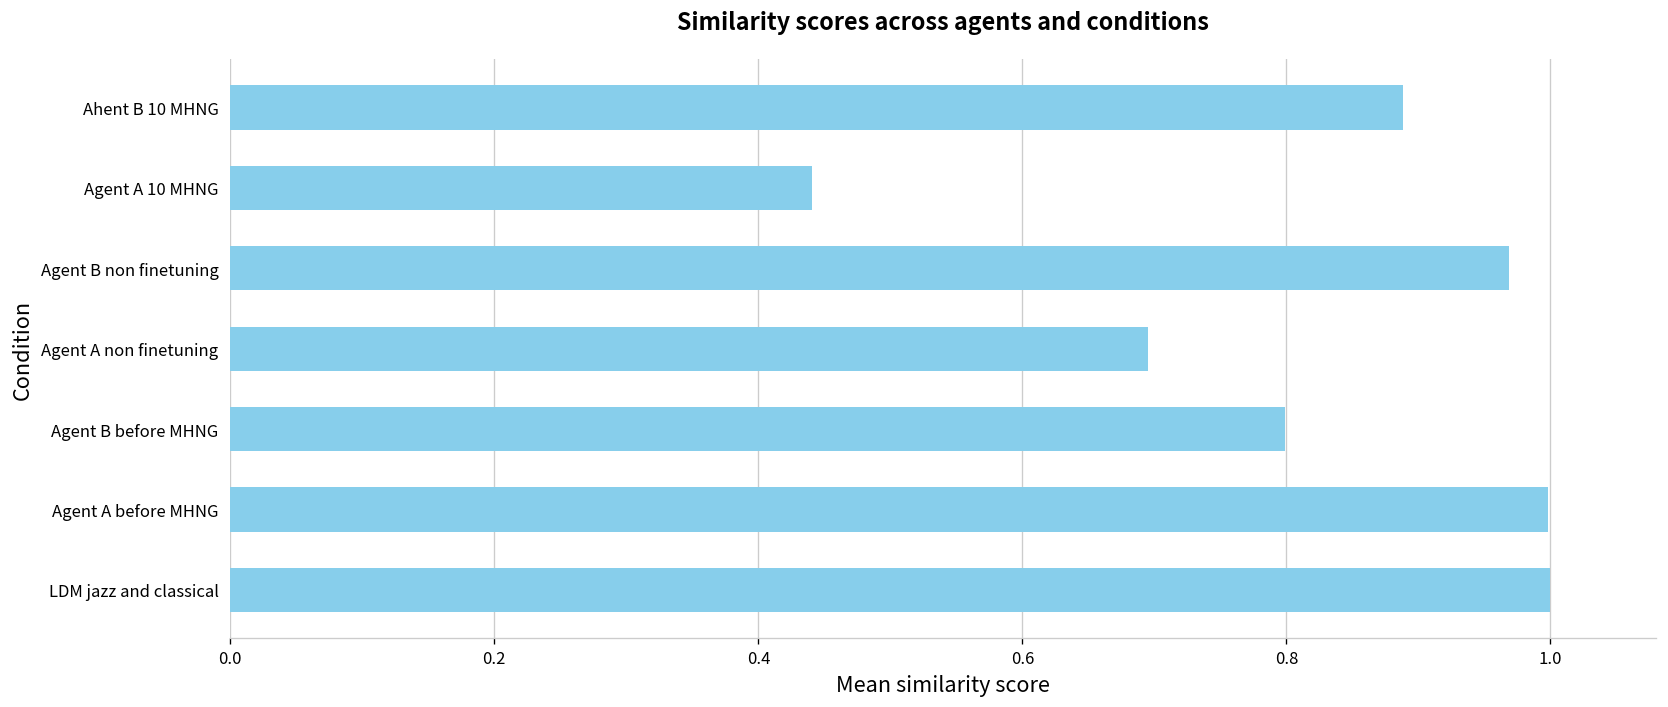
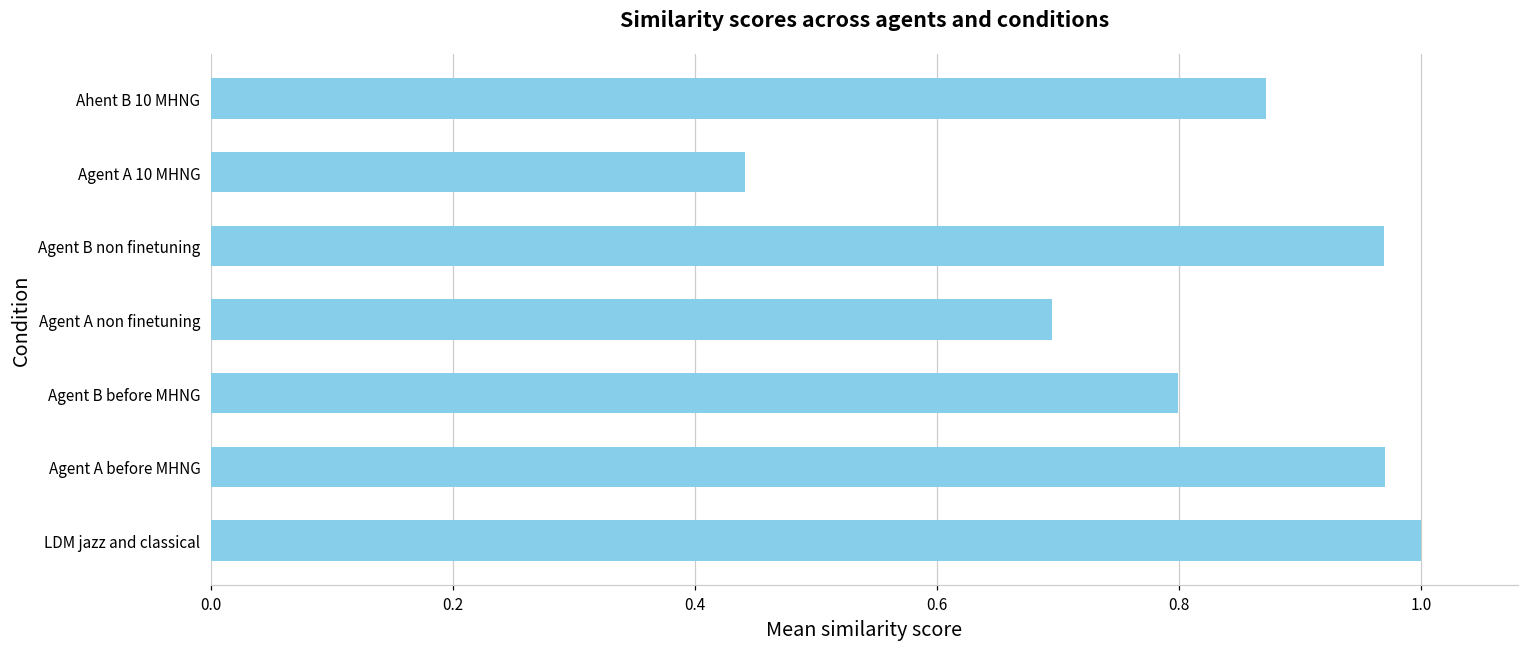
  {
-   "Ahent B 10 MHNG": 0.888,
+   "Ahent B 10 MHNG": 0.872,
    "Agent A 10 MHNG": 0.441,
    "Agent B non finetuning": 0.969,
    "Agent A non finetuning": 0.695,
    "Agent B before MHNG": 0.799,
-   "Agent A before MHNG": 0.998,
+   "Agent A before MHNG": 0.970,
    "LDM jazz and classical": 1.000
  }
